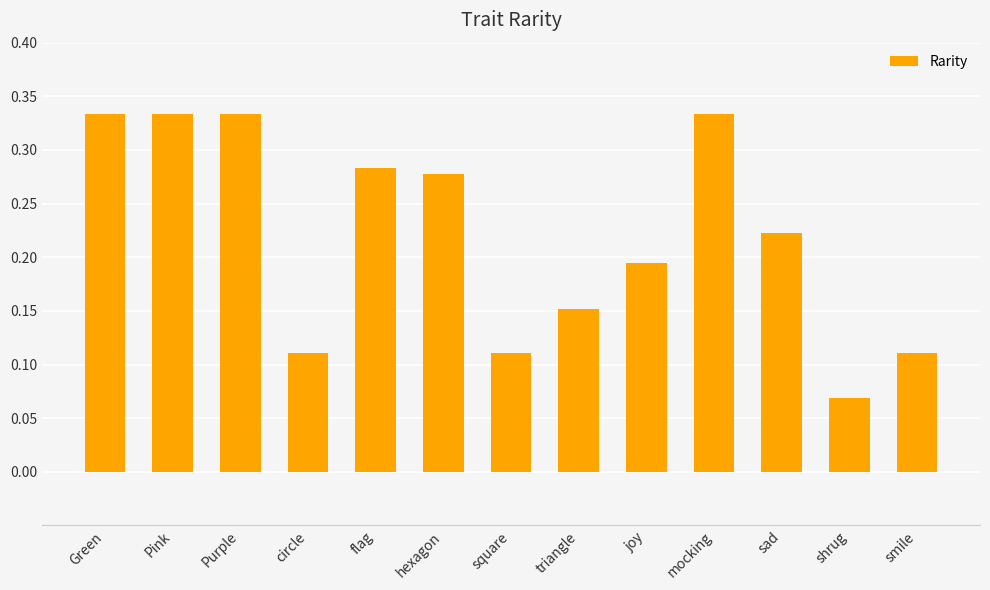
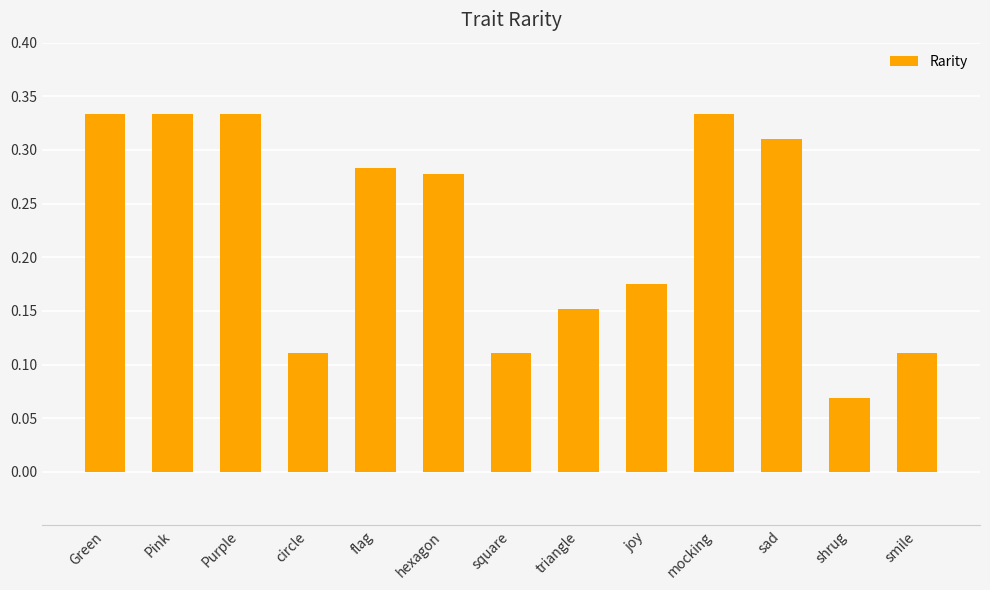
  {
    "Green": 0.333,
    "Pink": 0.333,
    "Purple": 0.333,
    "circle": 0.111,
    "flag": 0.283,
    "hexagon": 0.278,
    "square": 0.111,
    "triangle": 0.152,
-   "joy": 0.194,
+   "joy": 0.175,
    "mocking": 0.333,
-   "sad": 0.222,
+   "sad": 0.310,
    "shrug": 0.069,
    "smile": 0.111
  }
